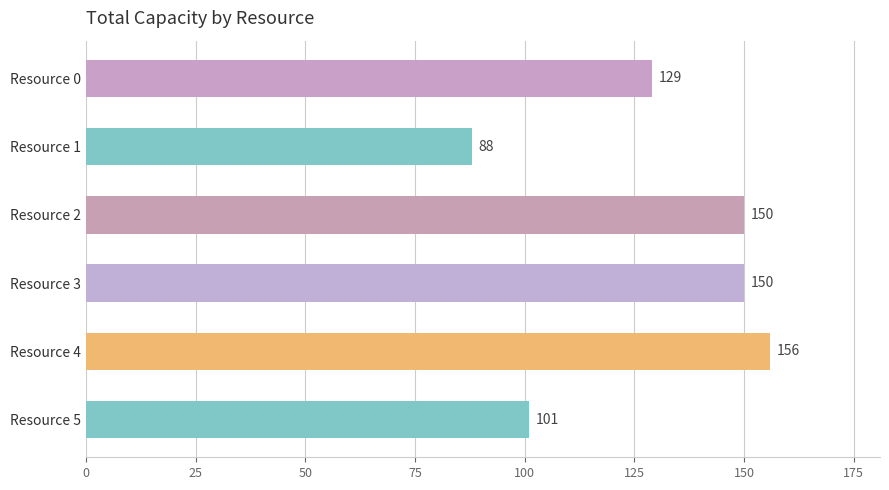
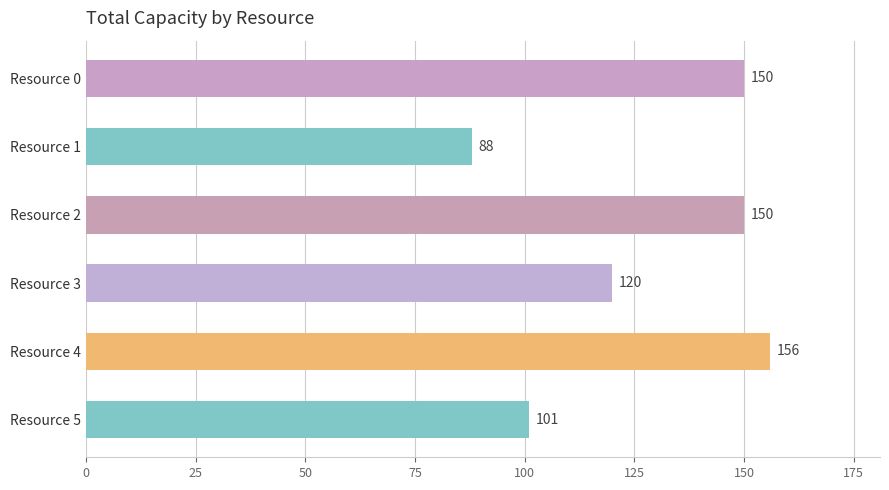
  {
-   "Resource 0": 129,
+   "Resource 0": 150,
    "Resource 1": 88,
    "Resource 2": 150,
-   "Resource 3": 150,
+   "Resource 3": 120,
    "Resource 4": 156,
    "Resource 5": 101
  }
